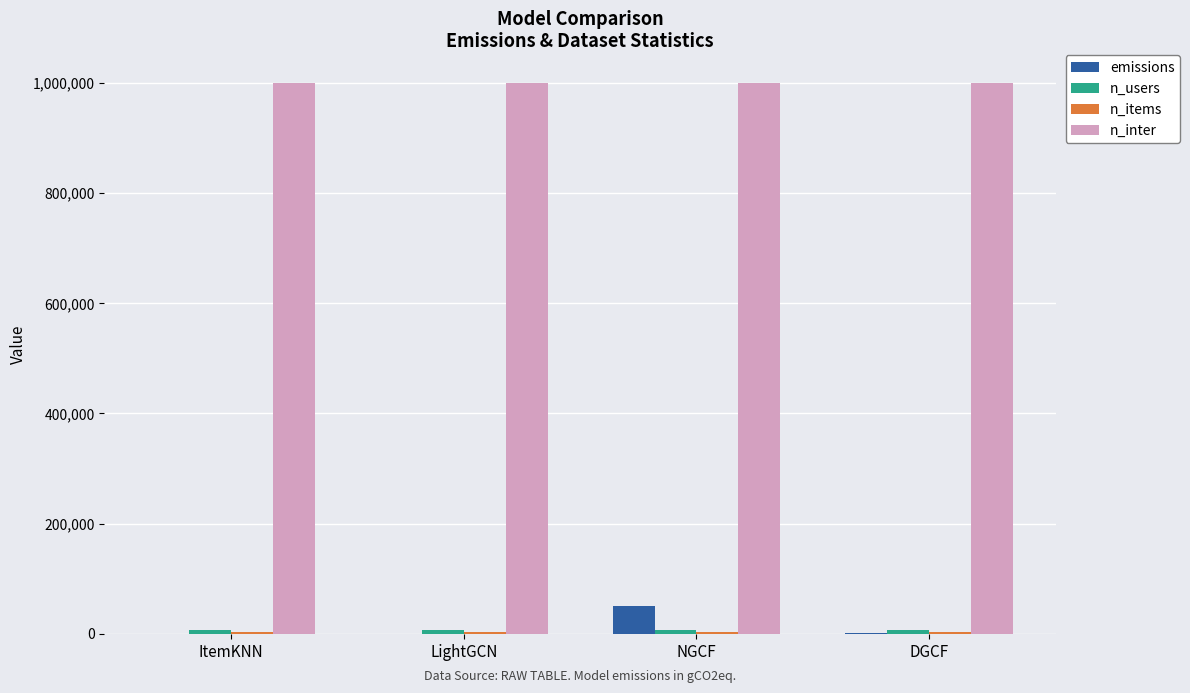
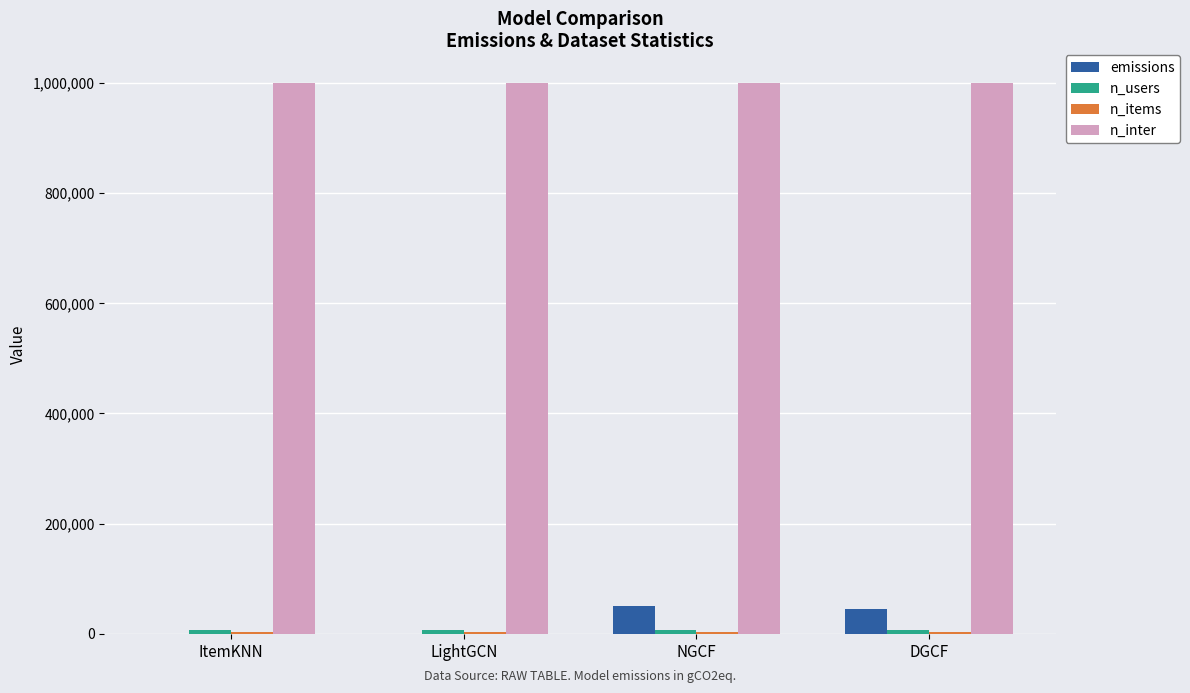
  {
    "emissions": {
      "NGCF": "50,000",
-     "DGCF": "0"
+     "DGCF": "40,000"
    },
    "n_users": {
      "ItemKNN": "10,000",
      "LightGCN": "10,000",
      "NGCF": "10,000",
      "DGCF": "10,000"
    },
    "n_inter": {
      "ItemKNN": "1,000,000",
      "LightGCN": "1,000,000",
      "NGCF": "1,000,000",
      "DGCF": "1,000,000"
    }
  }
